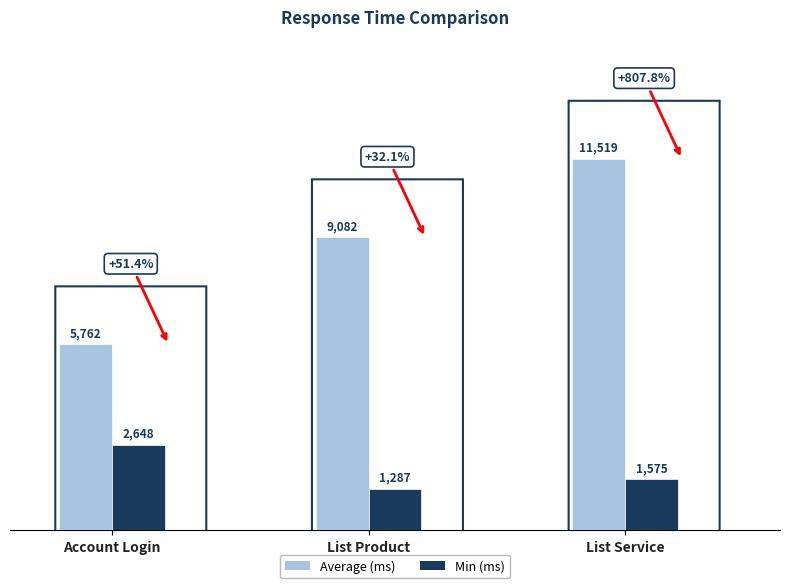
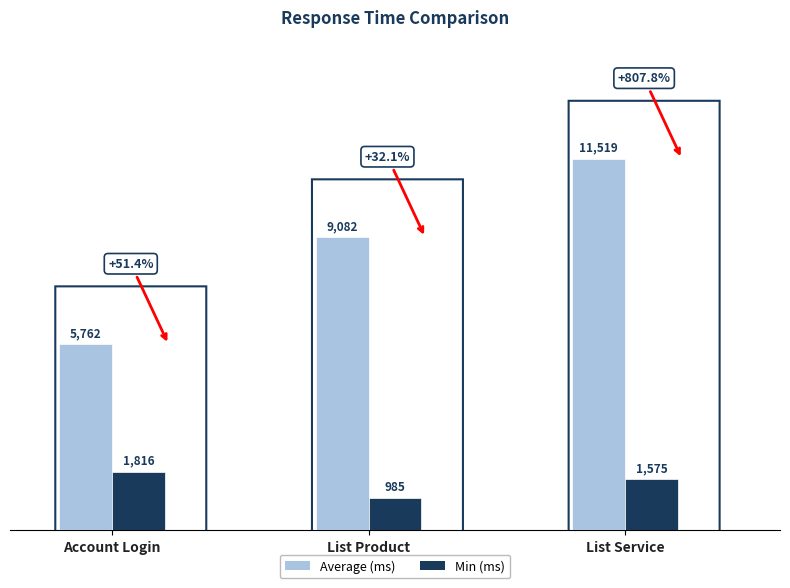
  {
    "Average (ms)": {
      "Account Login": "5,762",
      "List Product": "9,082",
      "List Service": "11,519"
    },
    "Min (ms)": {
-     "Account Login": "2,648",
-     "List Product": "1,287",
+     "Account Login": "1,816",
+     "List Product": "985",
      "List Service": "1,575"
    }
  }
